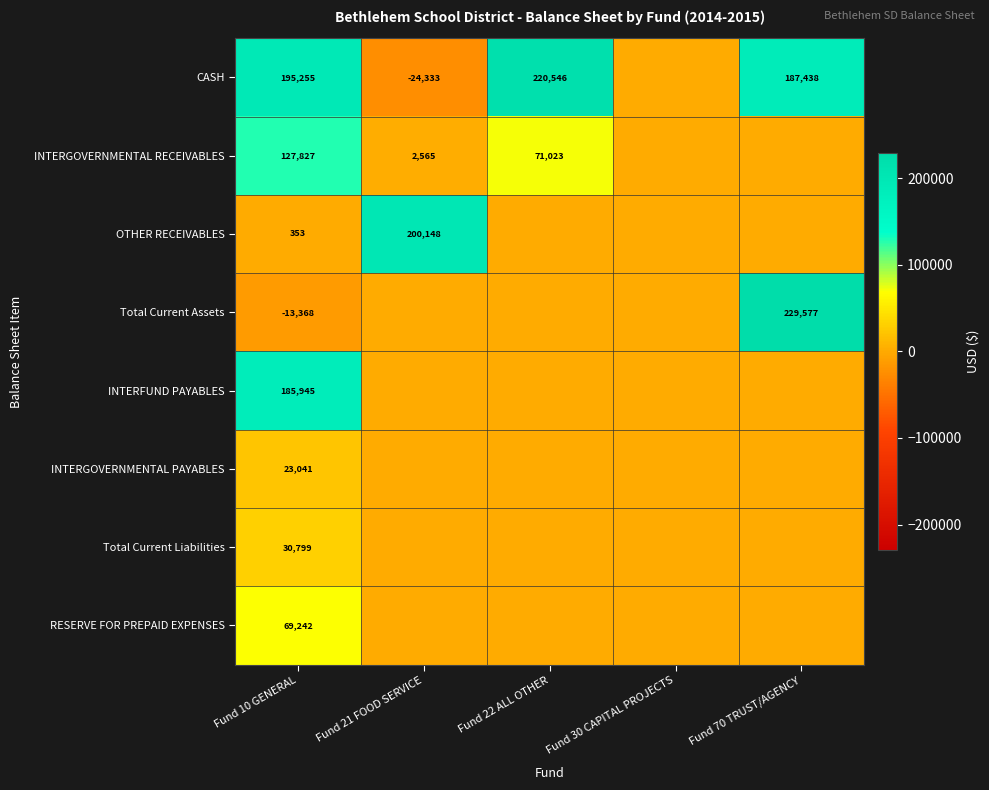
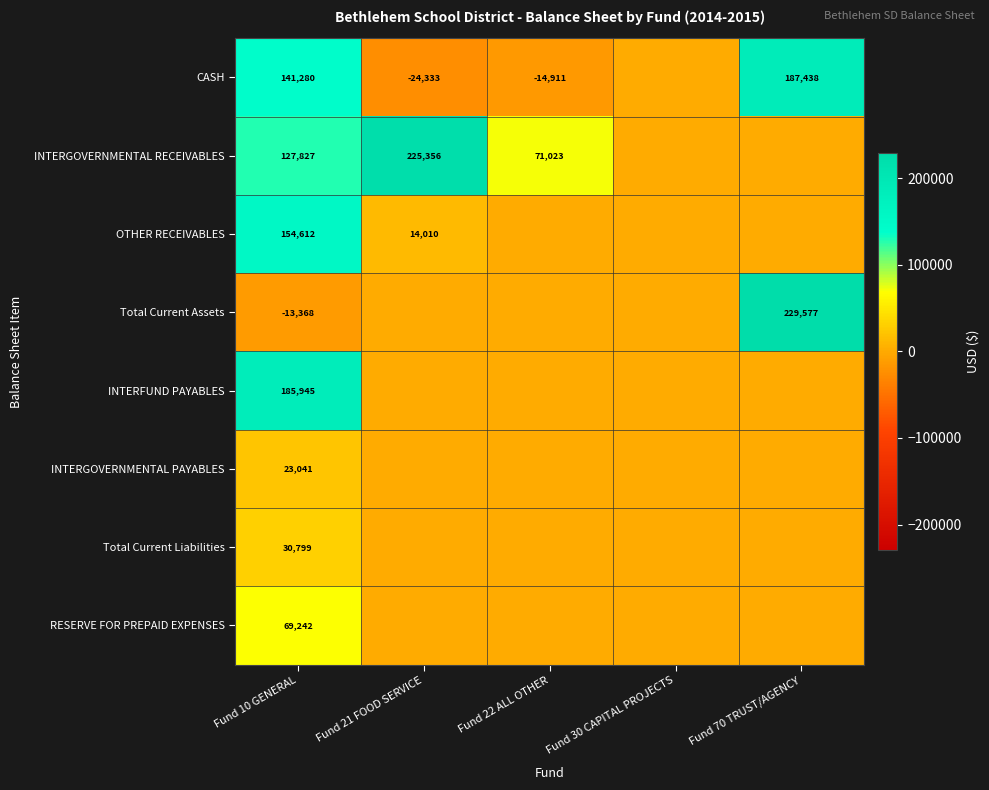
  {
    "CASH": {
-     "Fund 10 GENERAL": "195,255",
+     "Fund 10 GENERAL": "141,280",
      "Fund 21 FOOD SERVICE": "-24,333",
-     "Fund 22 ALL OTHER": "220,546",
+     "Fund 22 ALL OTHER": "-14,911",
      "Fund 70 TRUST/AGENCY": "187,438"
    },
    "INTERGOVERNMENTAL RECEIVABLES": {
      "Fund 10 GENERAL": "127,827",
-     "Fund 21 FOOD SERVICE": "2,565",
+     "Fund 21 FOOD SERVICE": "225,356",
      "Fund 22 ALL OTHER": "71,023"
    },
    "OTHER RECEIVABLES": {
-     "Fund 10 GENERAL": "353",
-     "Fund 21 FOOD SERVICE": "200,148"
+     "Fund 10 GENERAL": "154,612",
+     "Fund 21 FOOD SERVICE": "14,010"
    },
    "Total Current Assets": {
      "Fund 10 GENERAL": "-13,368",
      "Fund 70 TRUST/AGENCY": "229,577"
    },
    "INTERFUND PAYABLES": {
      "Fund 10 GENERAL": "185,945"
    },
    "INTERGOVERNMENTAL PAYABLES": {
      "Fund 10 GENERAL": "23,041"
    },
    "Total Current Liabilities": {
      "Fund 10 GENERAL": "30,799"
    },
    "RESERVE FOR PREPAID EXPENSES": {
      "Fund 10 GENERAL": "69,242"
    }
  }
